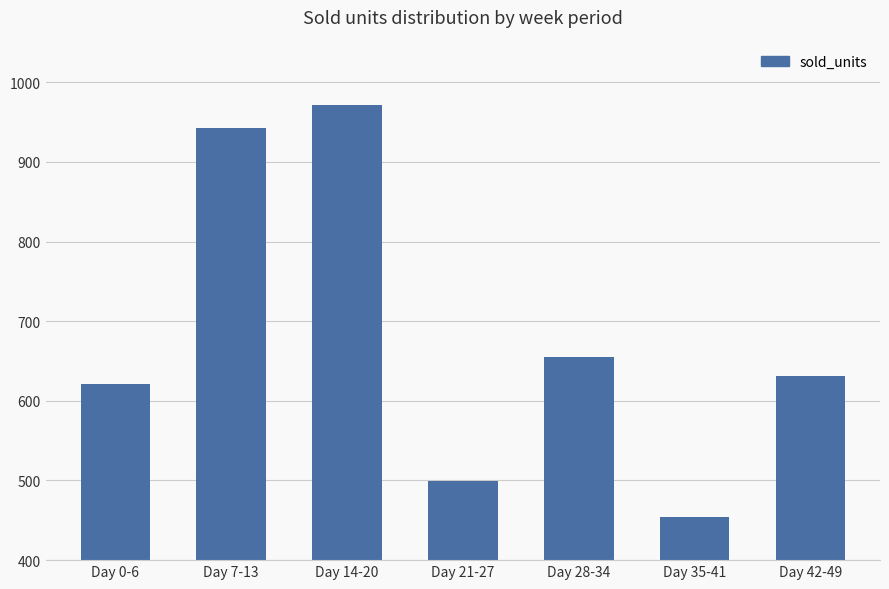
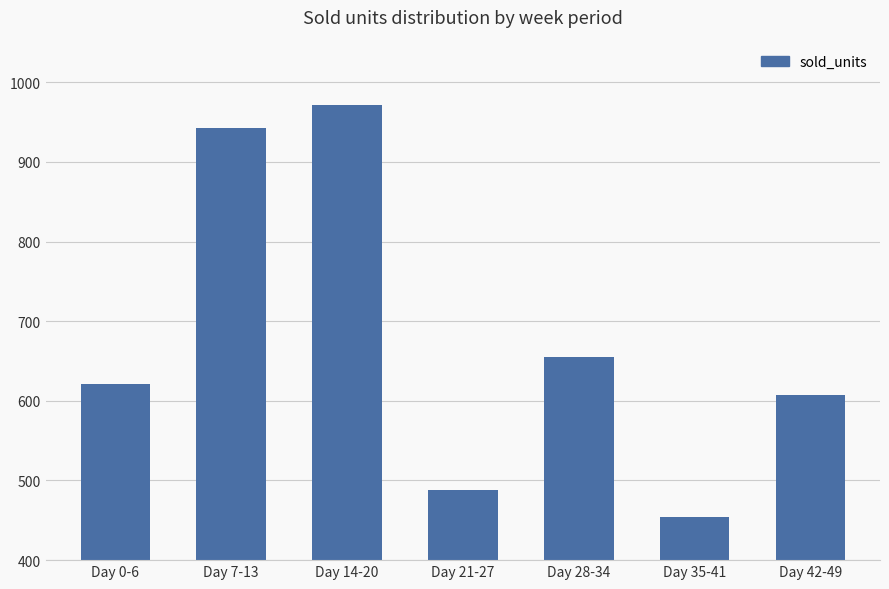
  {
    "Day 0-6": 620,
    "Day 7-13": 940,
    "Day 14-20": 970,
-   "Day 21-27": 500,
+   "Day 21-27": 490,
    "Day 28-34": 660,
    "Day 35-41": 450,
-   "Day 42-49": 630
+   "Day 42-49": 610
  }
